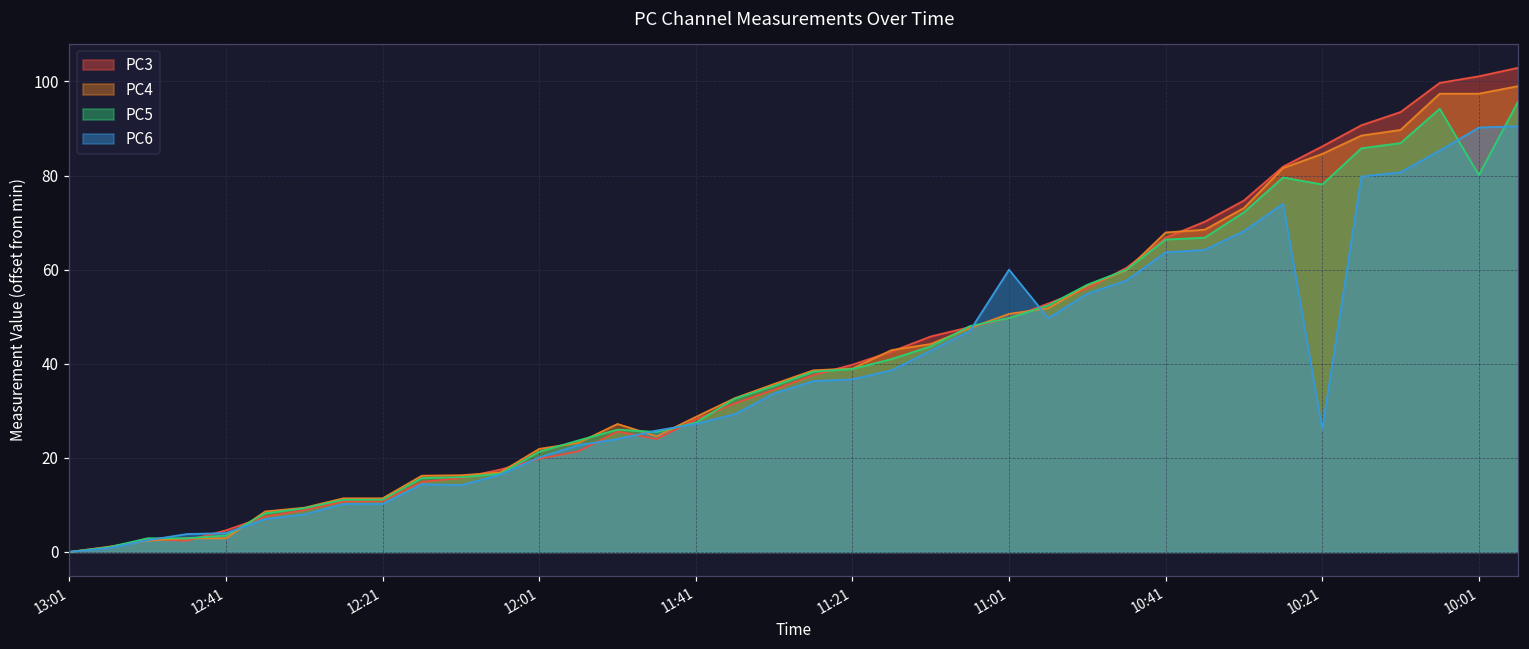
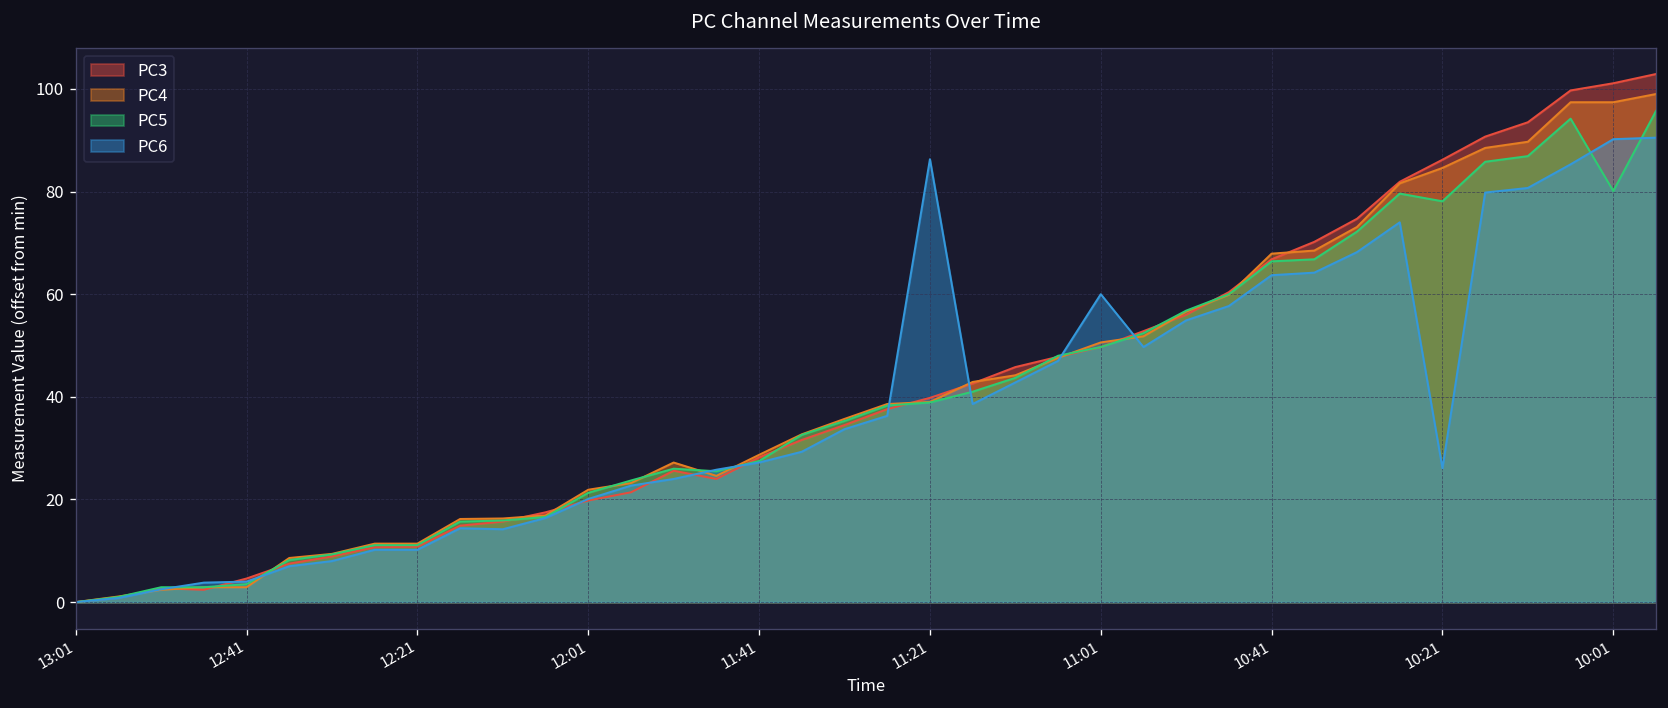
  {
    "PC5": {
      "12:01": 21,
      "10:21": 78,
      "10:01": 80
    },
    "PC6": {
-     "11:21": 37,
+     "11:21": 86,
      "11:01": 60,
      "10:41": 64,
      "10:21": 26,
      "10:01": 90
    }
  }
